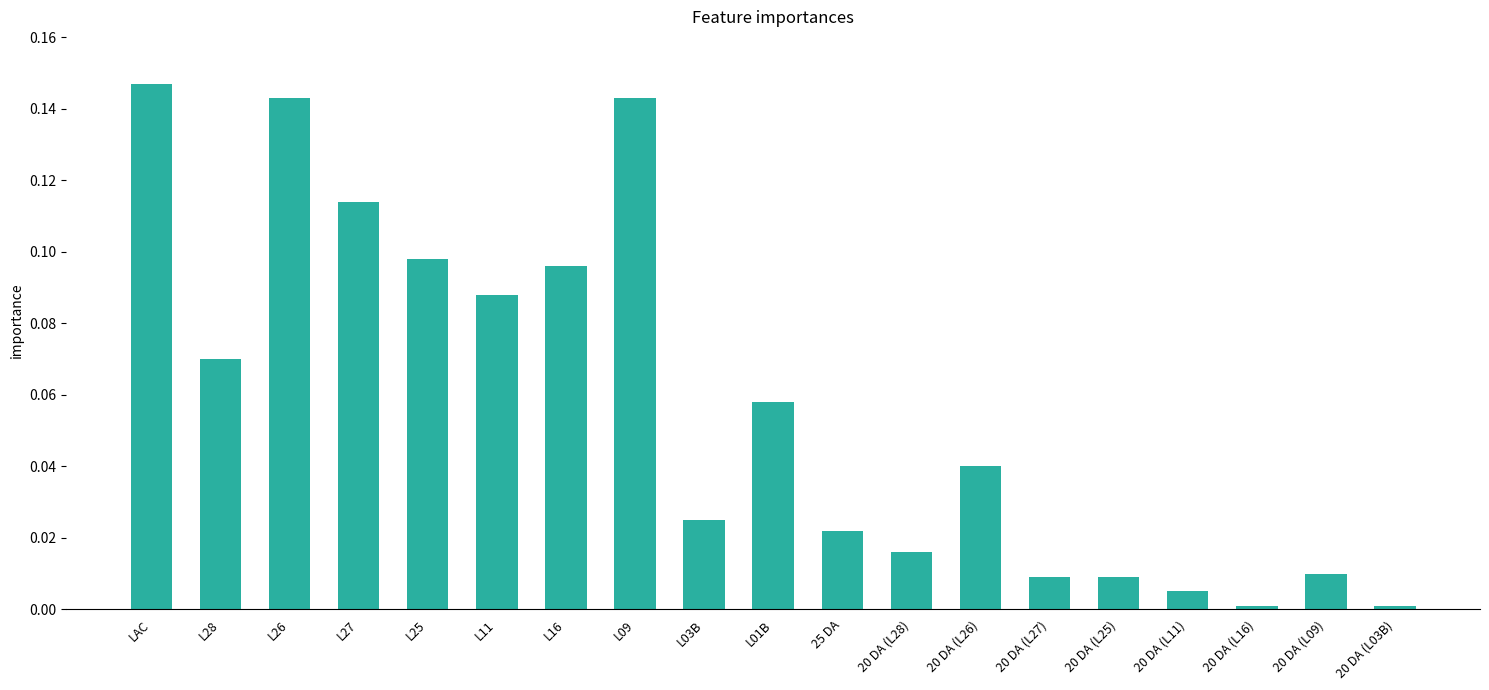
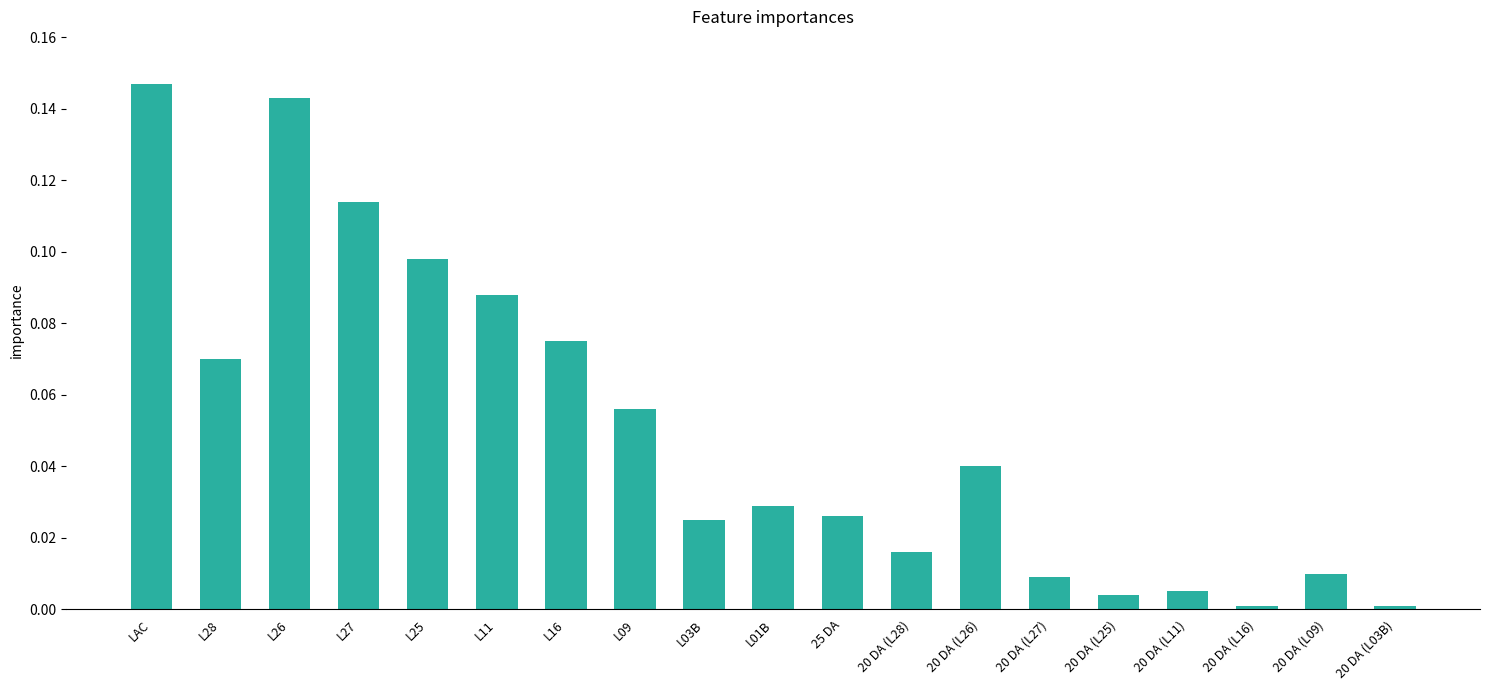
  {
    "LAC": 0.147,
    "L28": 0.070,
    "L26": 0.143,
    "L27": 0.114,
    "L25": 0.098,
    "L11": 0.088,
-   "L16": 0.096,
-   "L09": 0.143,
+   "L16": 0.075,
+   "L09": 0.056,
    "L03B": 0.025,
-   "L01B": 0.058,
-   "25 DA": 0.022,
+   "L01B": 0.029,
+   "25 DA": 0.026,
    "20 DA (L28)": 0.016,
    "20 DA (L26)": 0.040,
    "20 DA (L27)": 0.009,
-   "20 DA (L25)": 0.009,
+   "20 DA (L25)": 0.004,
    "20 DA (L11)": 0.005,
    "20 DA (L16)": 0.001,
    "20 DA (L09)": 0.010,
    "20 DA (L03B)": 0.001
  }
